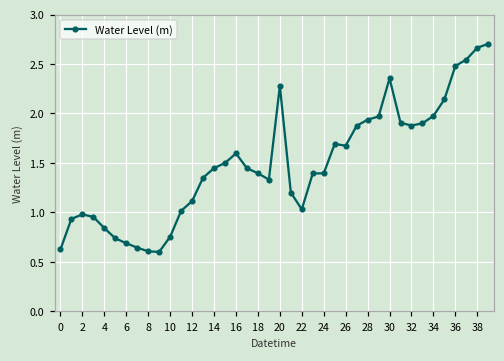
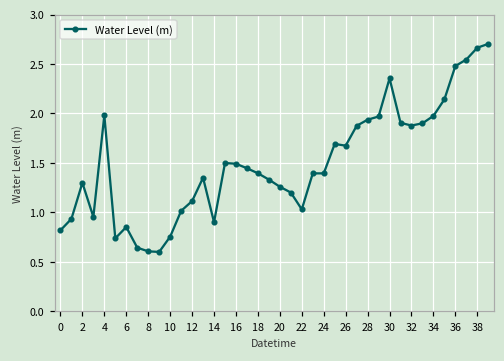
  {
-   "0": 0.6,
-   "2": 1.0,
-   "4": 0.8,
-   "6": 0.7,
+   "0": 0.8,
+   "2": 1.3,
+   "4": 2.0,
+   "6": 0.9,
    "8": 0.6,
    "10": 0.8,
    "12": 1.1,
-   "14": 1.4,
-   "16": 1.6,
+   "14": 0.9,
+   "16": 1.5,
    "18": 1.4,
-   "20": 2.3,
+   "20": 1.3,
    "22": 1.0,
    "24": 1.4,
    "26": 1.7,
    "28": 1.9,
    "30": 2.4,
    "32": 1.9,
    "34": 2.0,
    "36": 2.5,
    "38": 2.7
  }
